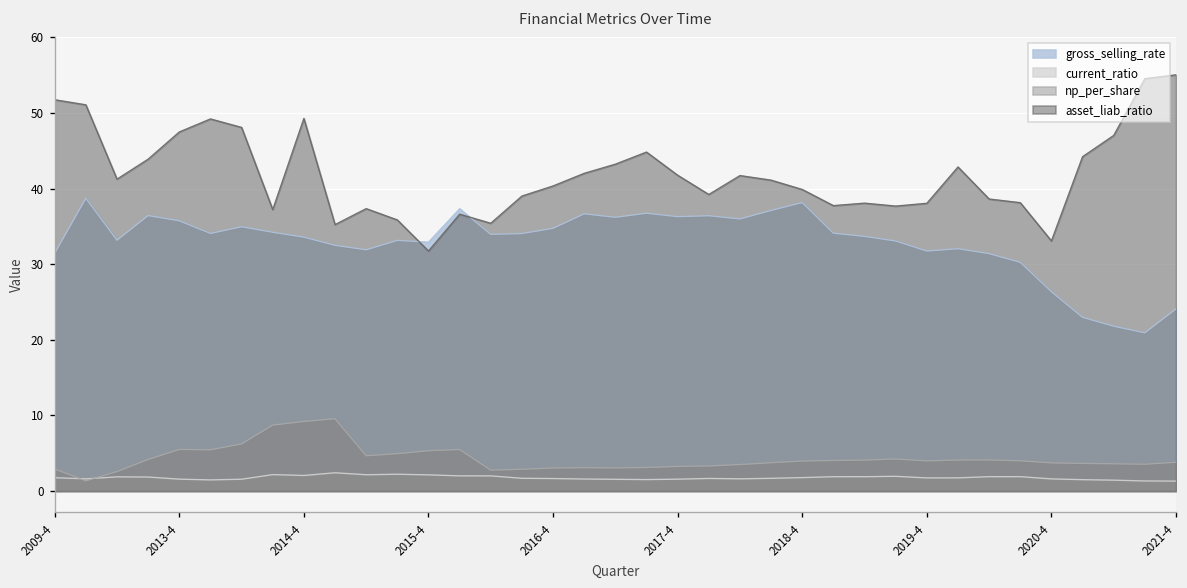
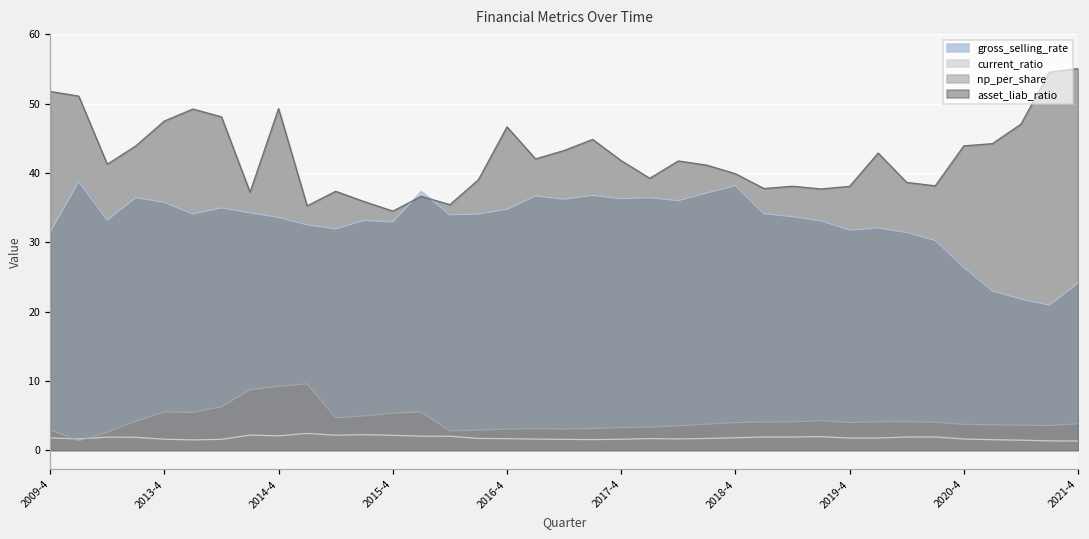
  {
    "asset_liab_ratio": {
      "2009-4": 52,
      "2013-4": 47,
      "2014-4": 49,
-     "2015-4": 32,
-     "2016-4": 40,
+     "2015-4": 34,
+     "2016-4": 47,
      "2017-4": 42,
      "2018-4": 40,
      "2019-4": 38,
-     "2020-4": 33,
+     "2020-4": 44,
      "2021-4": 55
    }
  }
